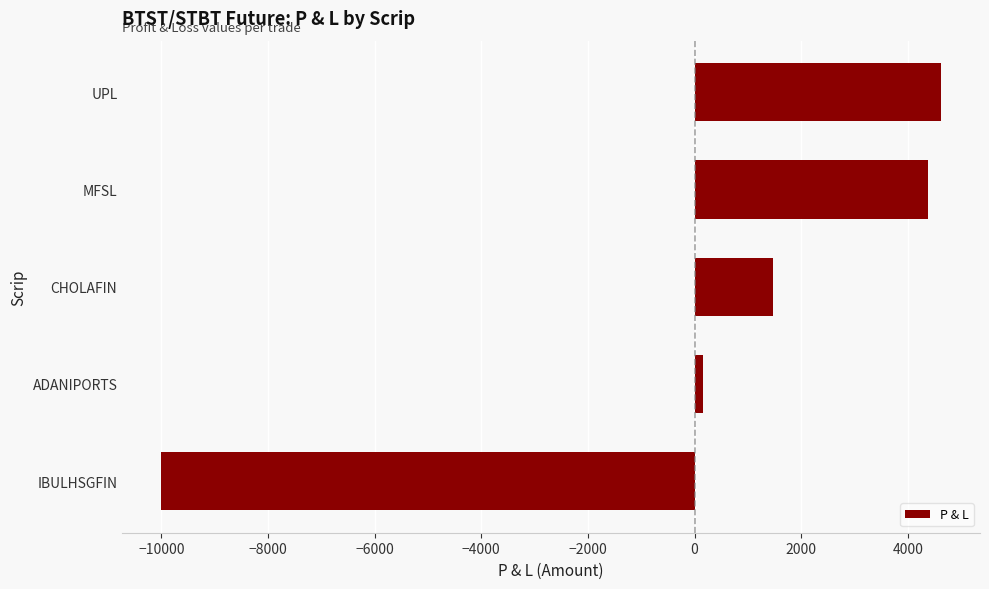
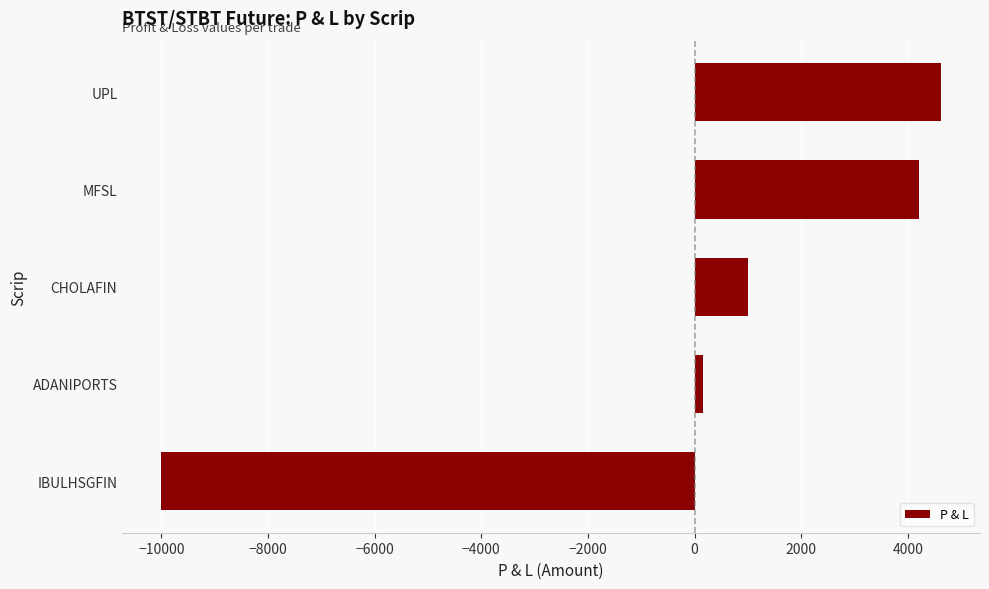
  {
    "UPL": 4600,
-   "MFSL": 4400,
-   "CHOLAFIN": 1500,
+   "MFSL": 4200,
+   "CHOLAFIN": 1000,
    "ADANIPORTS": 200,
    "IBULHSGFIN": -10000
  }
